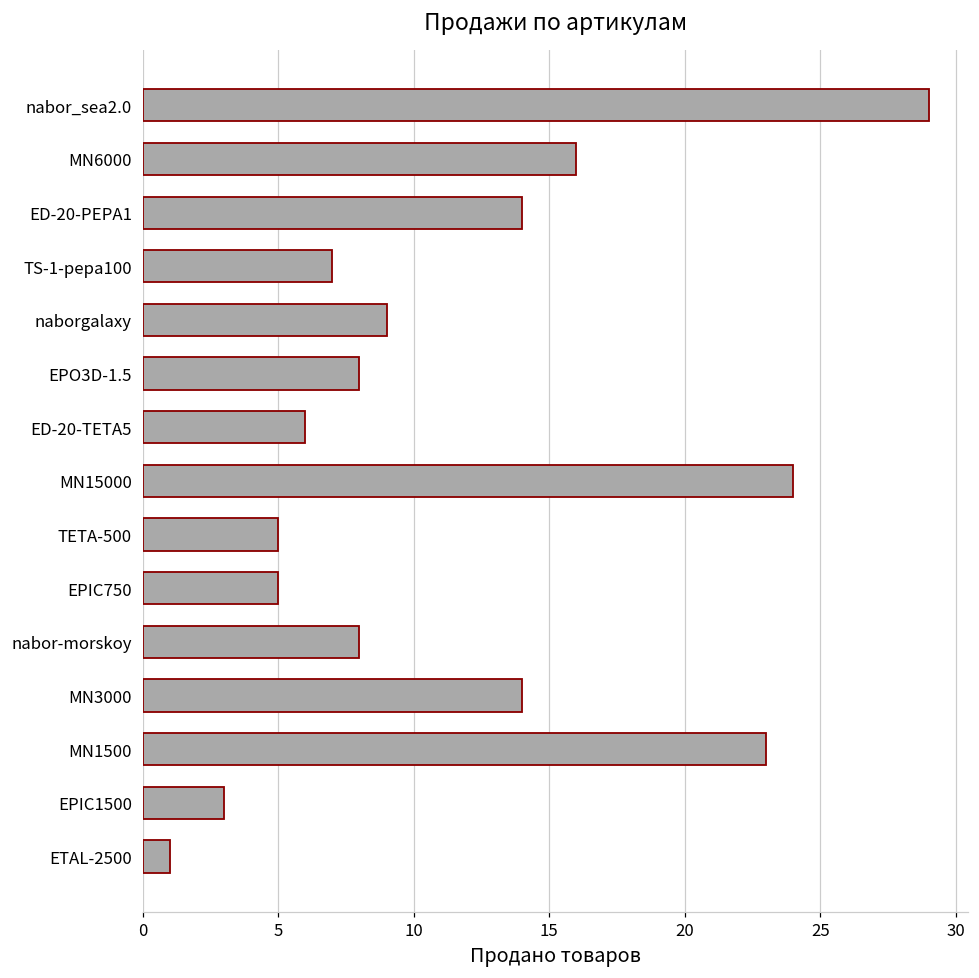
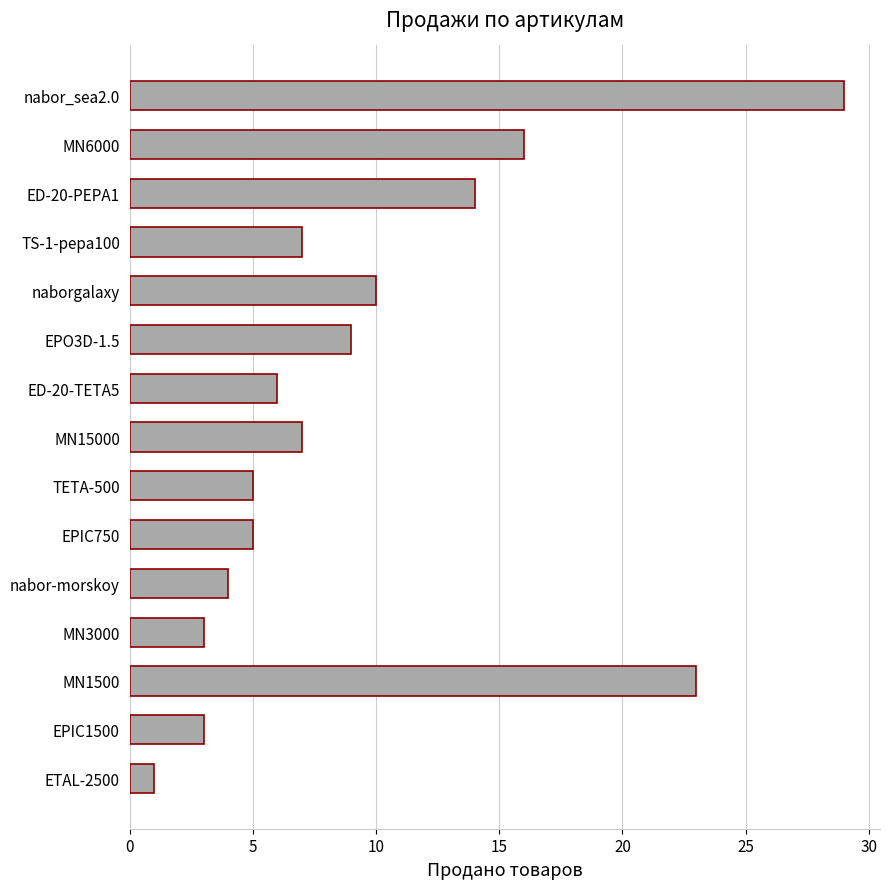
  {
    "nabor_sea2.0": 29,
    "MN6000": 16,
    "ED-20-PEPA1": 14,
    "TS-1-pepa100": 7,
-   "naborgalaxy": 9,
-   "EPO3D-1.5": 8,
+   "naborgalaxy": 10,
+   "EPO3D-1.5": 9,
    "ED-20-TETA5": 6,
-   "MN15000": 24,
+   "MN15000": 7,
    "TETA-500": 5,
    "EPIC750": 5,
-   "nabor-morskoy": 8,
-   "MN3000": 14,
+   "nabor-morskoy": 4,
+   "MN3000": 3,
    "MN1500": 23,
    "EPIC1500": 3,
    "ETAL-2500": 1
  }
